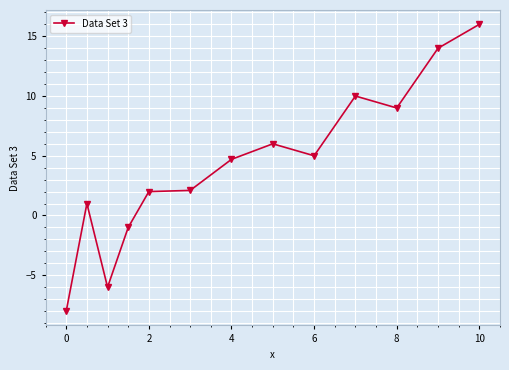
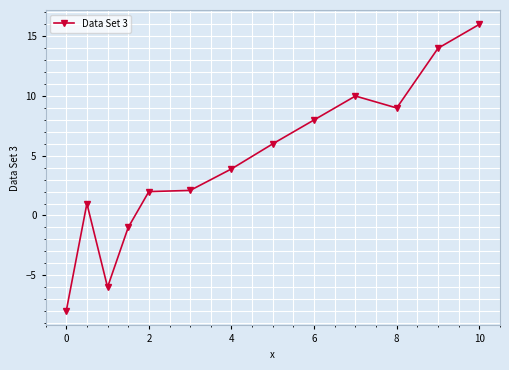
  {
    "0": -8.0,
    "2": 2.0,
-   "4": 4.7,
-   "6": 5,
+   "4": 3.9,
+   "6": 8,
    "8": 9.0,
    "10": 16.0
  }
